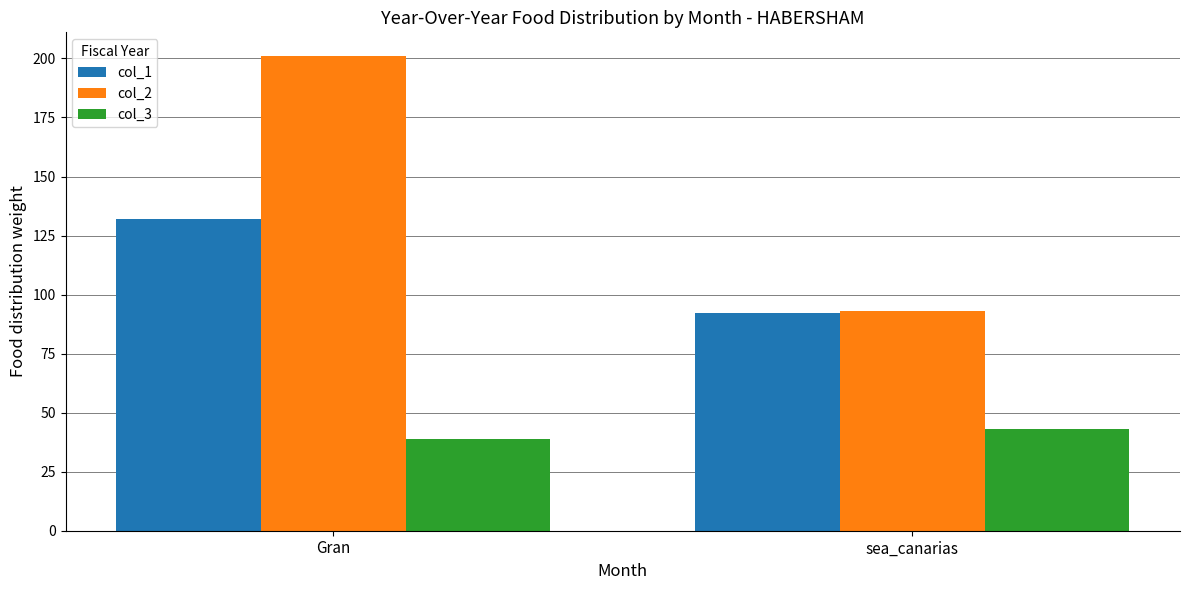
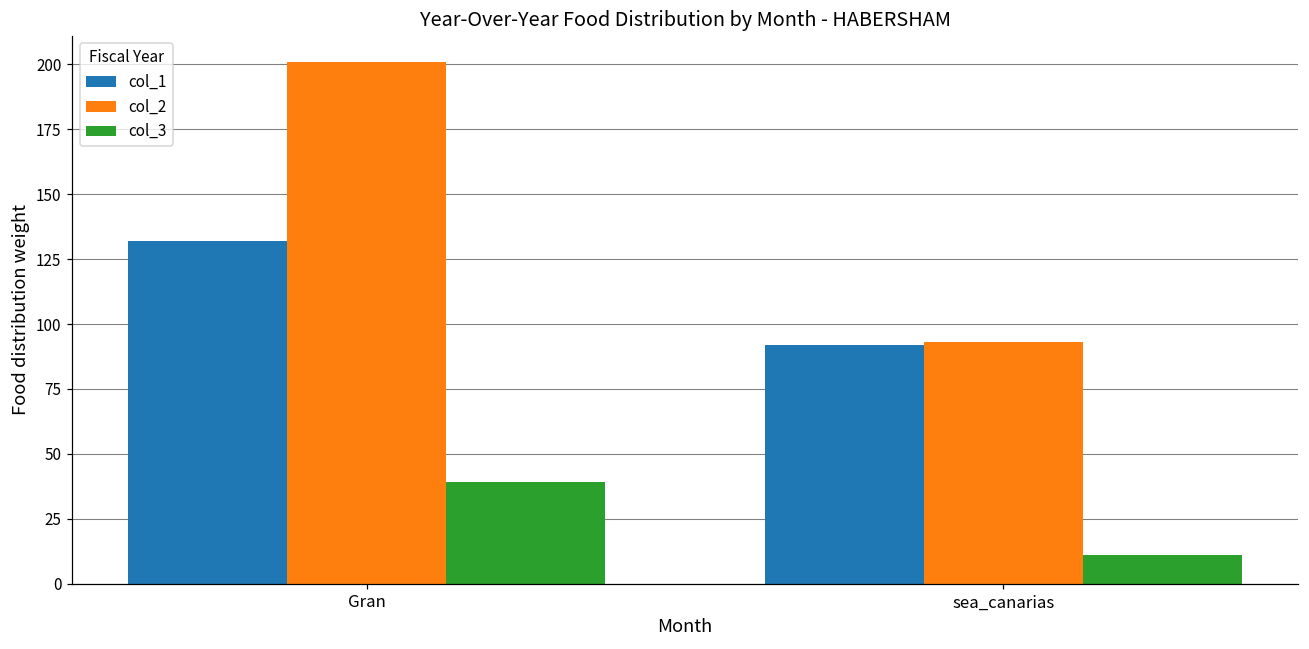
  {
    "col_1": {
      "Gran": 132,
      "sea_canarias": 92
    },
    "col_2": {
      "Gran": 201,
      "sea_canarias": 93
    },
    "col_3": {
      "Gran": 39,
-     "sea_canarias": 43
+     "sea_canarias": 11
    }
  }
